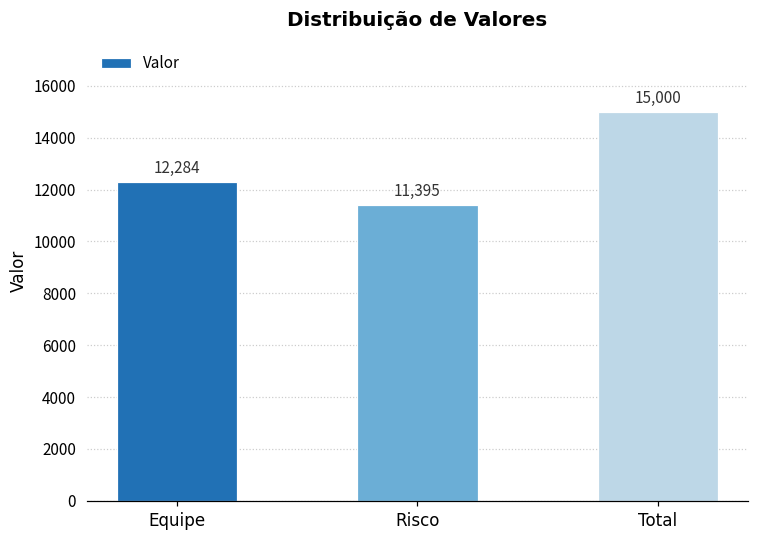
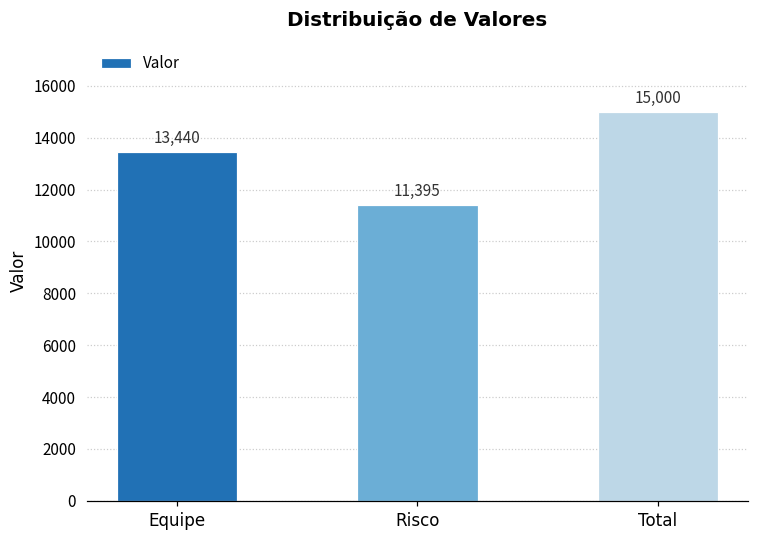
  {
-   "Equipe": "12,284",
+   "Equipe": "13,440",
    "Risco": "11,395",
    "Total": "15,000"
  }
